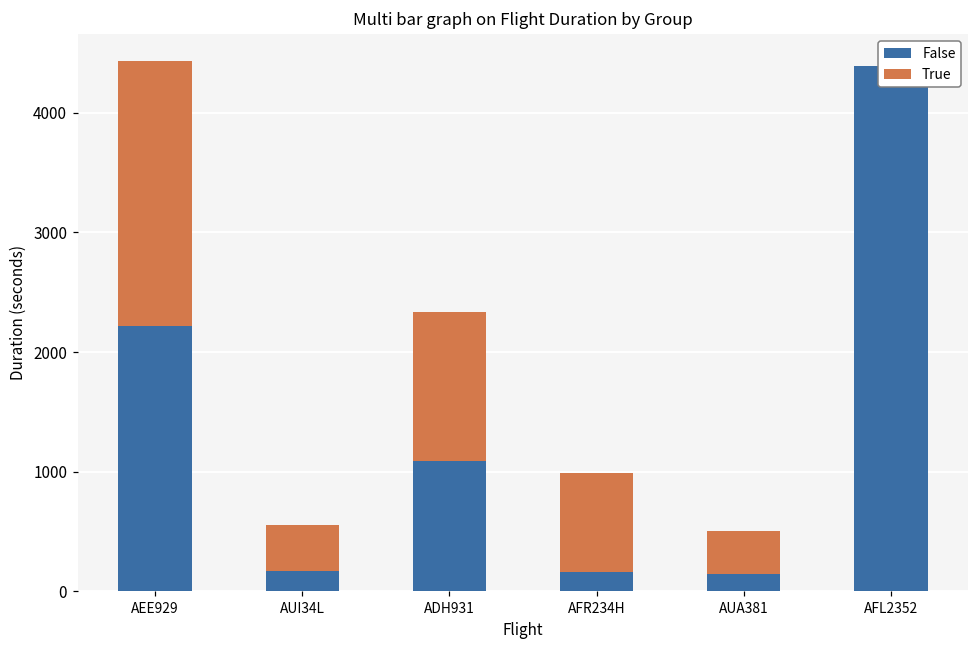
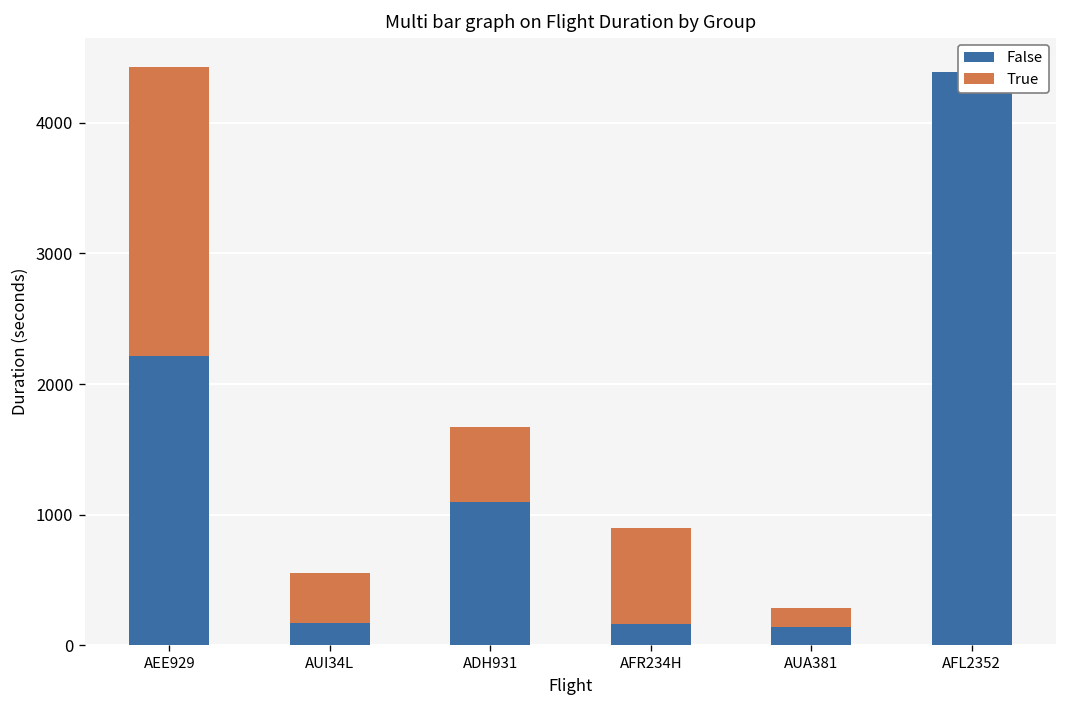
  {
    "False": {
      "AEE929": 2210,
      "AUI34L": 170,
      "ADH931": 1090,
      "AFR234H": 160,
      "AUA381": 140
    },
    "True": {
      "AEE929": 2220,
      "AUI34L": 390,
-     "ADH931": 1240,
-     "AFR234H": 820,
-     "AUA381": 360
+     "ADH931": 580,
+     "AFR234H": 730,
+     "AUA381": 140
    }
  }
